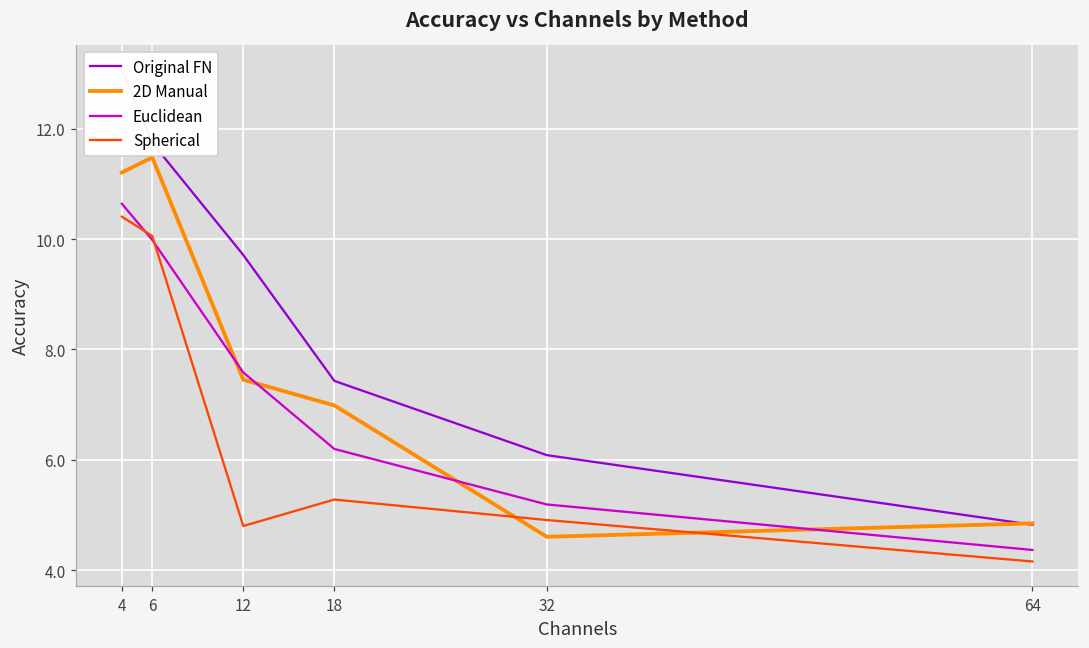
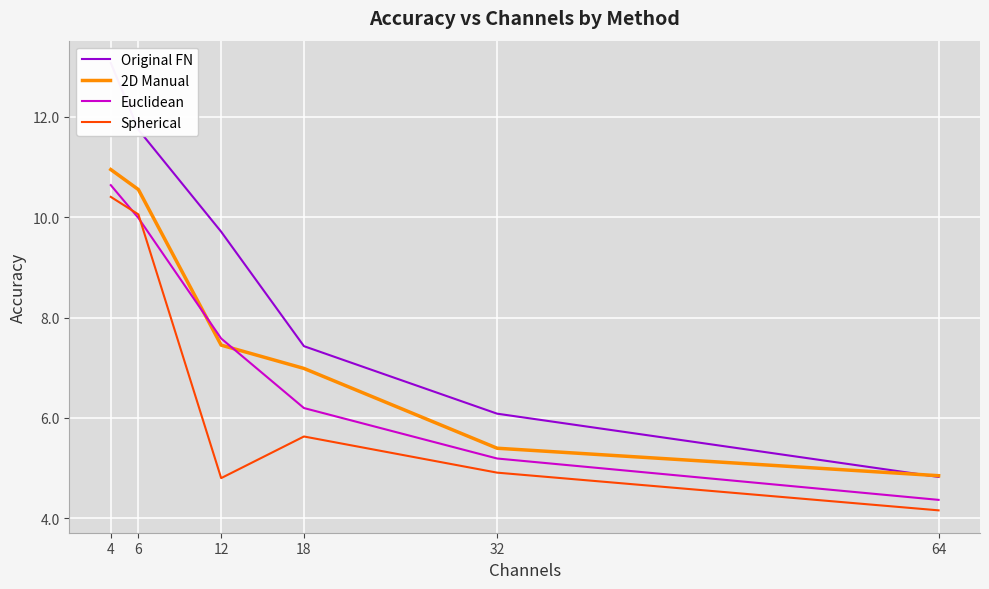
  {
    "2D Manual": {
-     "4": 11.2,
-     "6": 11.5,
+     "4": 11.0,
+     "6": 10.6,
      "12": 7.5,
      "18": 7.0,
-     "32": 4.6
+     "32": 5.4
    },
    "Spherical": {
      "4": 10.4,
      "6": 10.1,
      "12": 4.8,
-     "18": 5.3,
+     "18": 5.6,
      "32": 4.9,
      "64": 4.2
    }
  }
